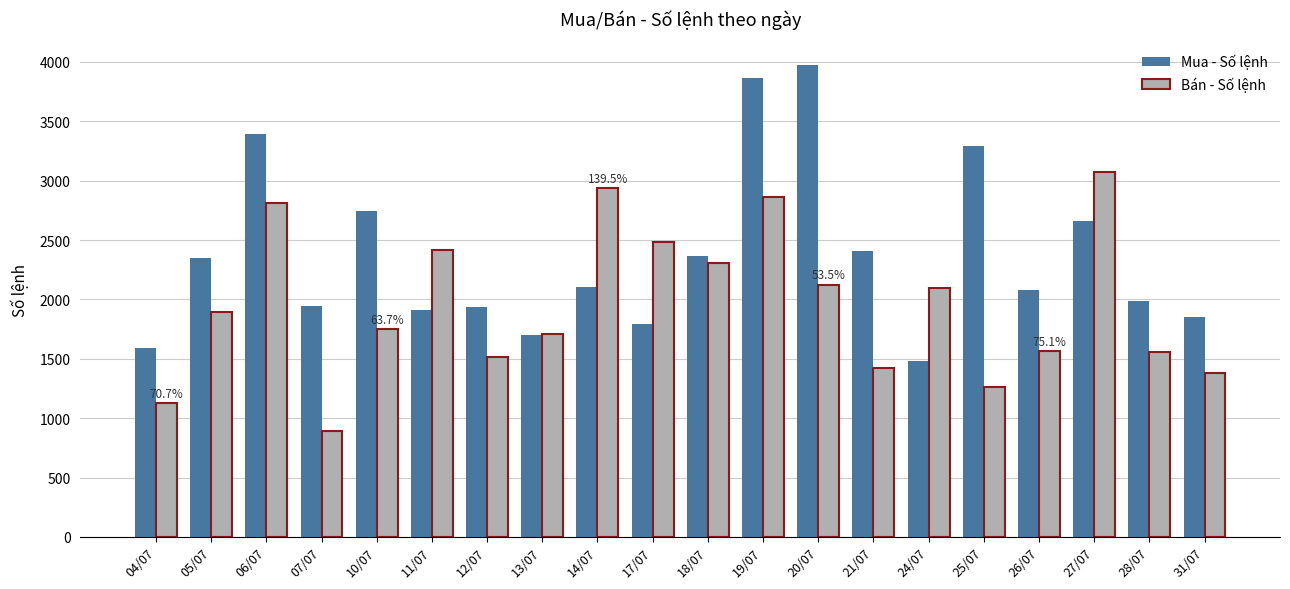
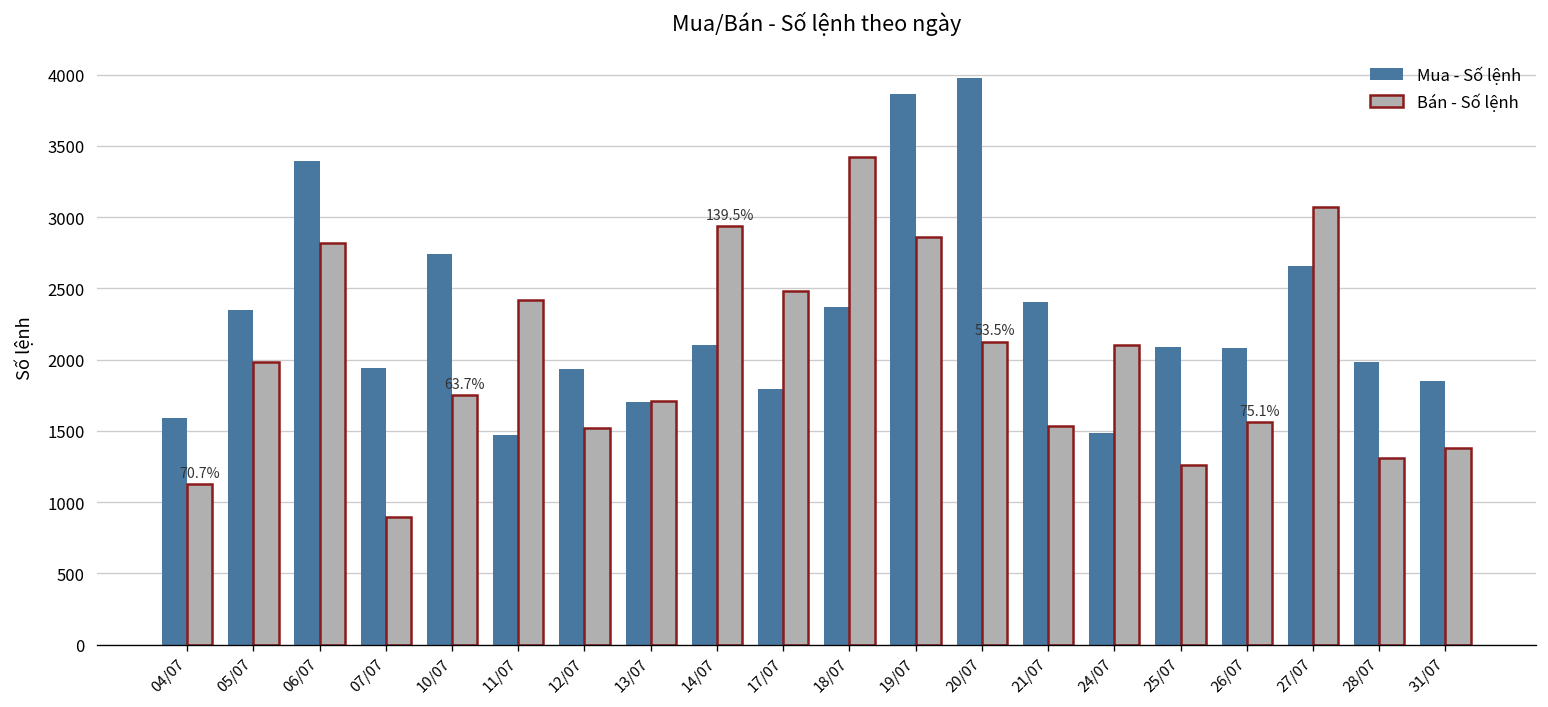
  {
    "Mua - Số lệnh": {
      "04/07": 1590,
      "05/07": 2350,
      "06/07": 3390,
      "07/07": 1940,
      "10/07": 2740,
-     "11/07": 1910,
+     "11/07": 1470,
      "12/07": 1940,
      "13/07": 1700,
      "14/07": 2110,
      "17/07": 1790,
      "18/07": 2370,
      "19/07": 3870,
      "20/07": 3970,
      "21/07": 2410,
      "24/07": 1480,
-     "25/07": 3290,
+     "25/07": 2090,
      "26/07": 2080,
      "27/07": 2660,
      "28/07": 1980,
      "31/07": 1850
    },
    "Bán - Số lệnh": {
-     "05/07": 1900,
+     "05/07": 1990,
      "06/07": 2820,
      "07/07": 890,
      "11/07": 2420,
      "12/07": 1520,
      "13/07": 1710,
      "17/07": 2480,
-     "18/07": 2310,
+     "18/07": 3420,
      "19/07": 2860,
-     "21/07": 1420,
+     "21/07": 1540,
      "24/07": 2100,
      "25/07": 1260,
      "27/07": 3070,
-     "28/07": 1560,
+     "28/07": 1310,
      "31/07": 1380
    }
  }
